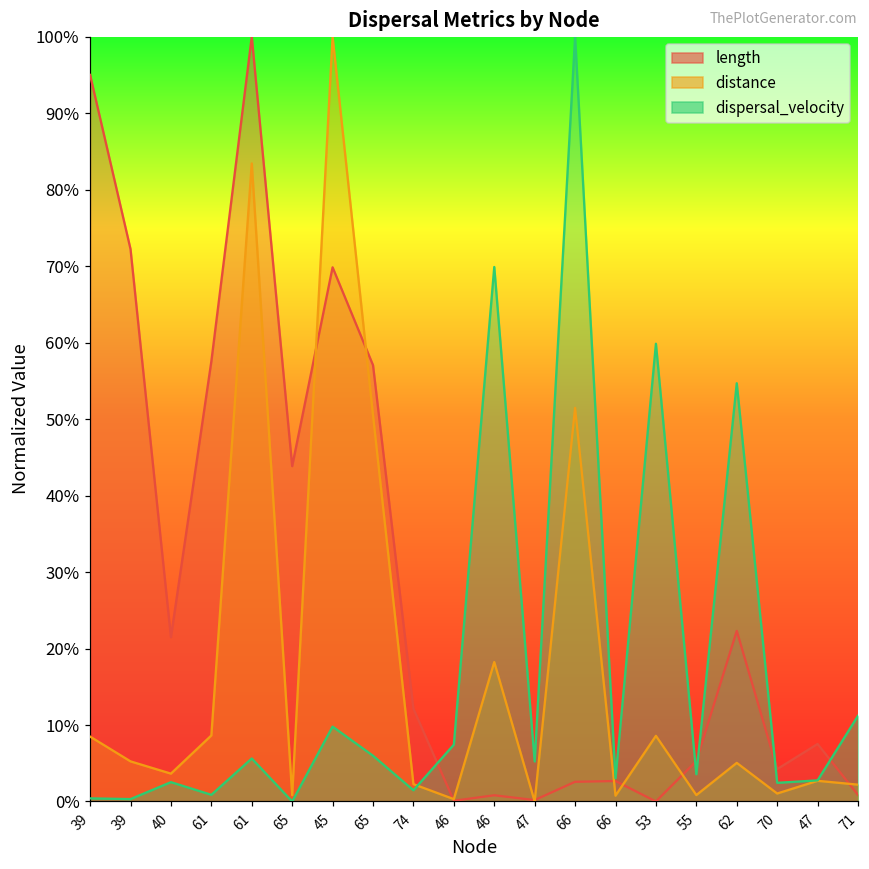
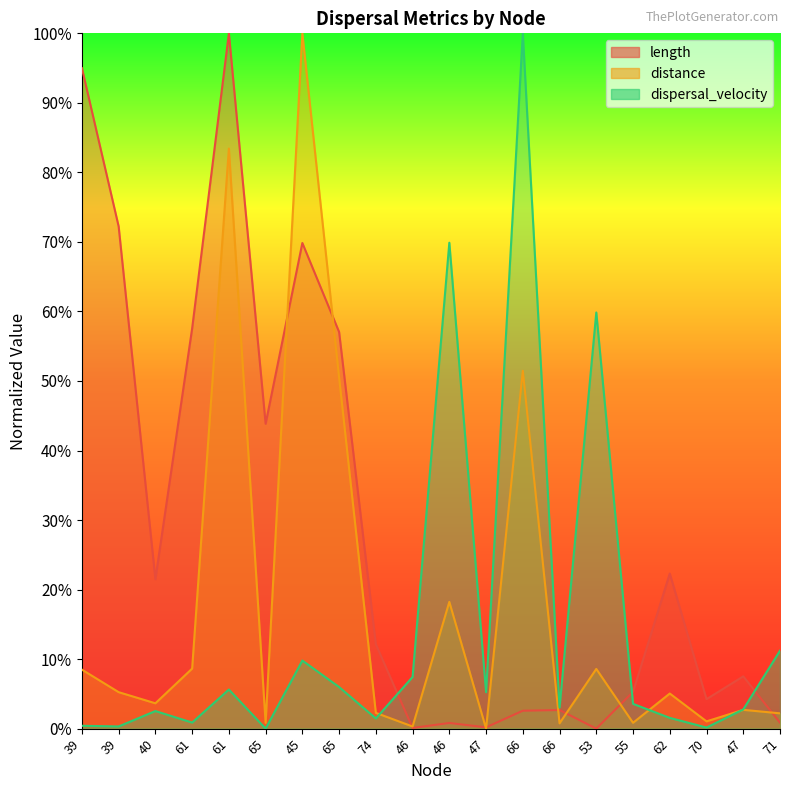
  {
    "dispersal_velocity": {
      "40": "3%",
      "45": "10%",
      "74": "1%",
      "53": "60%",
      "55": "4%",
-     "62": "55%",
-     "70": "2%",
+     "62": "2%",
+     "70": "0%",
      "71": "11%"
    }
  }
